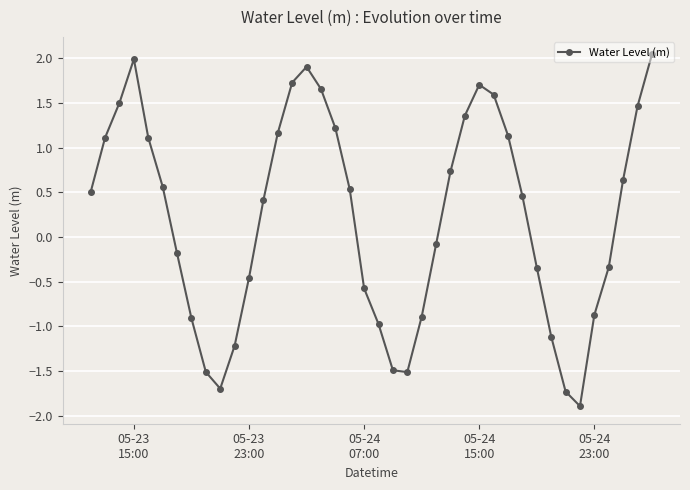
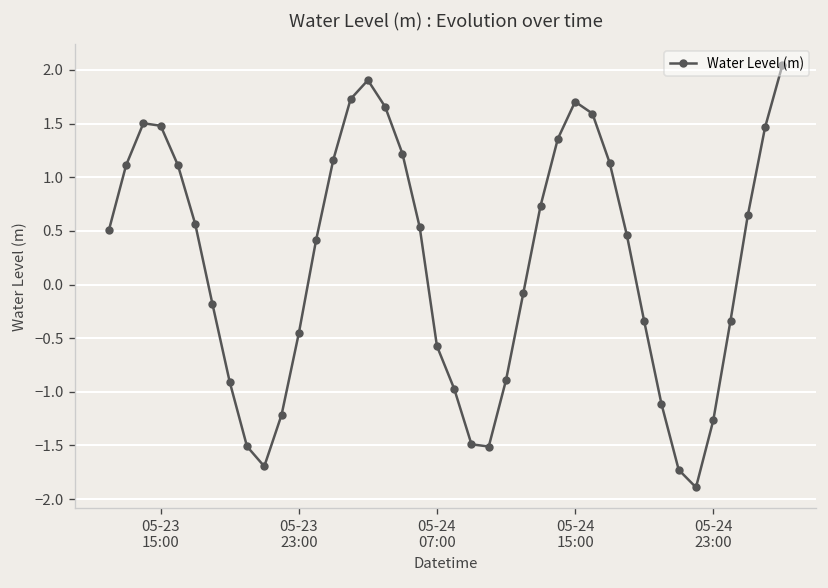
  {
-   "05-23 15:00": 2.0,
+   "05-23 15:00": 1.5,
    "05-23 23:00": -0.5,
    "05-24 07:00": -0.6,
    "05-24 15:00": 1.7,
-   "05-24 23:00": -0.9
+   "05-24 23:00": -1.3
  }
